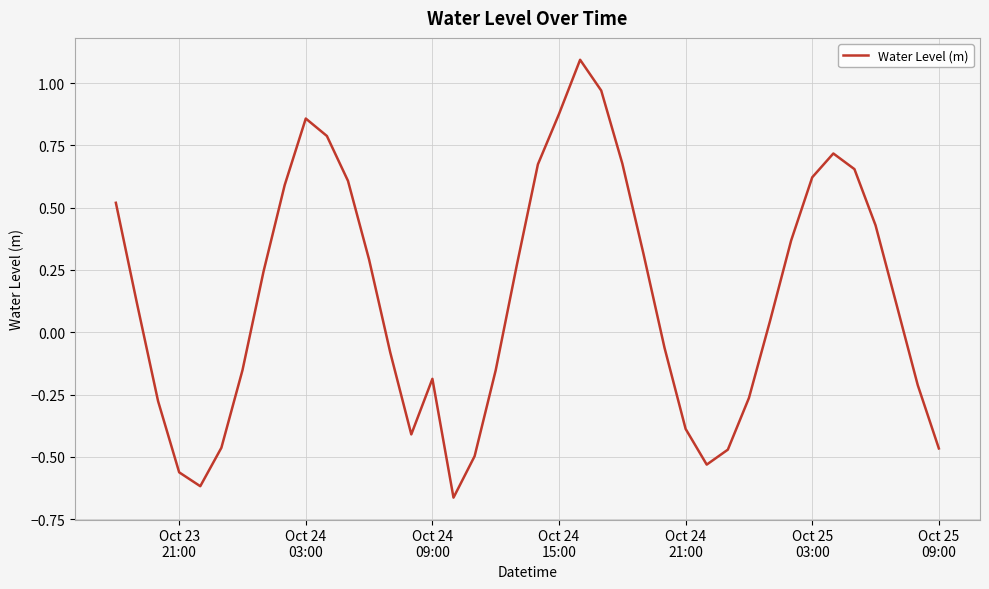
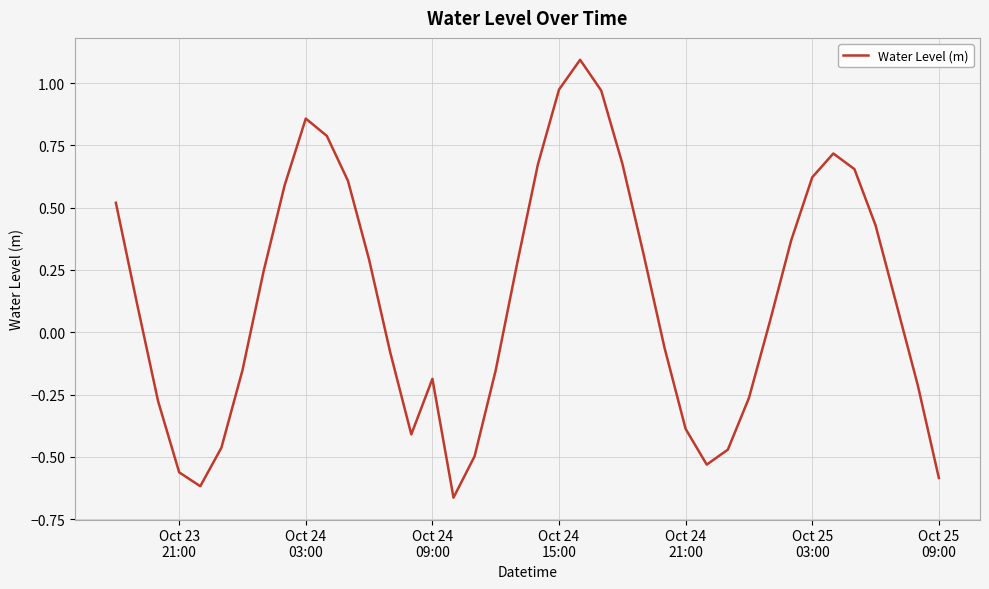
  {
    "Oct 23 21:00": -0.56,
    "Oct 24 03:00": 0.86,
    "Oct 24 09:00": -0.19,
-   "Oct 24 15:00": 0.88,
+   "Oct 24 15:00": 0.97,
    "Oct 24 21:00": -0.39,
    "Oct 25 03:00": 0.62,
-   "Oct 25 09:00": -0.47
+   "Oct 25 09:00": -0.58
  }
